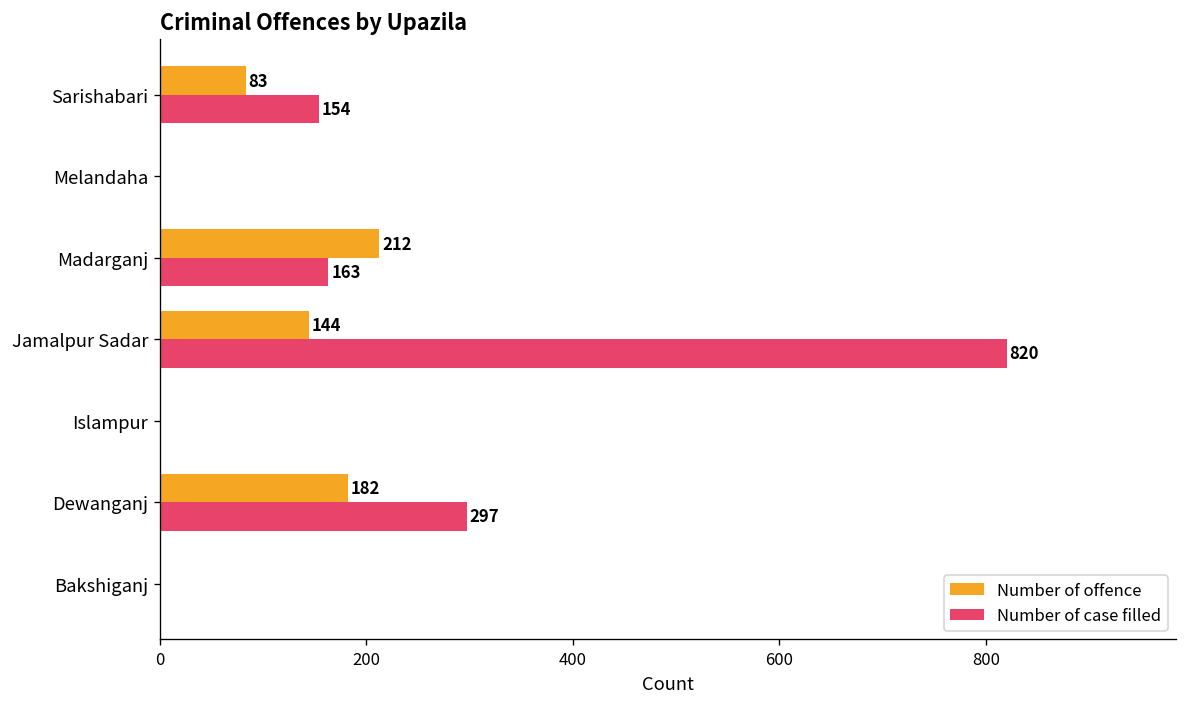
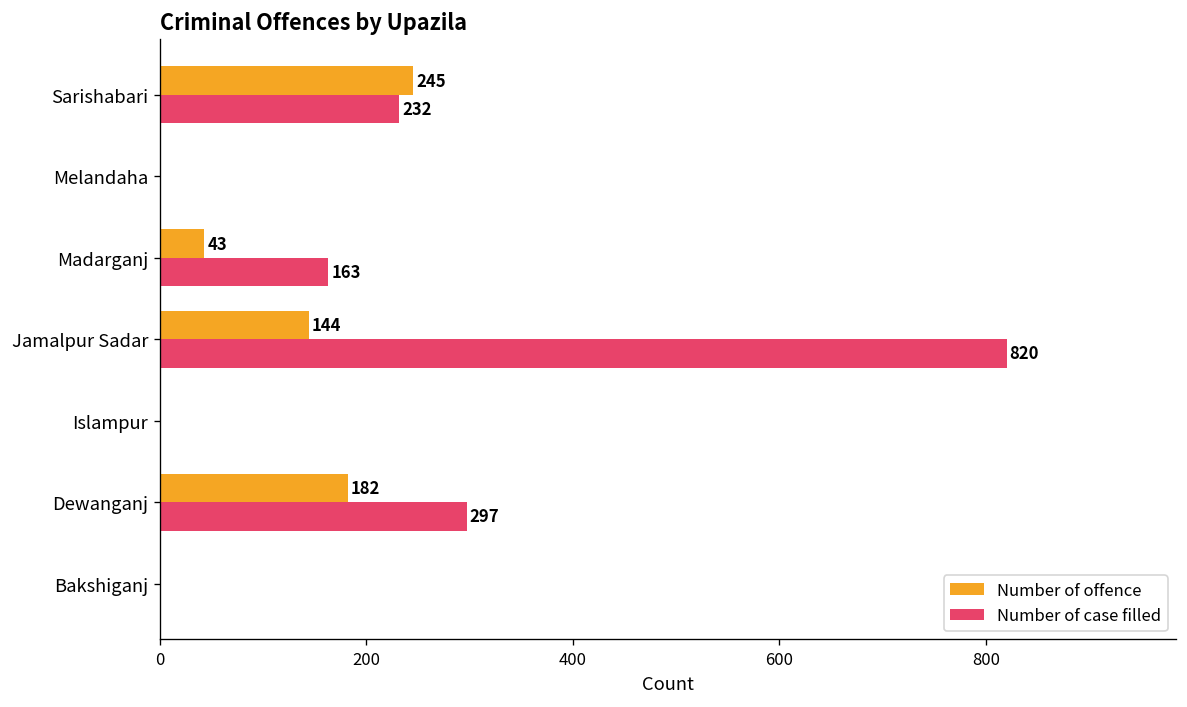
  {
    "Number of offence": {
-     "Sarishabari": 83,
-     "Madarganj": 212,
+     "Sarishabari": 245,
+     "Madarganj": 43,
      "Jamalpur Sadar": 144,
      "Dewanganj": 182
    },
    "Number of case filled": {
-     "Sarishabari": 154,
+     "Sarishabari": 232,
      "Madarganj": 163,
      "Jamalpur Sadar": 820,
      "Dewanganj": 297
    }
  }
